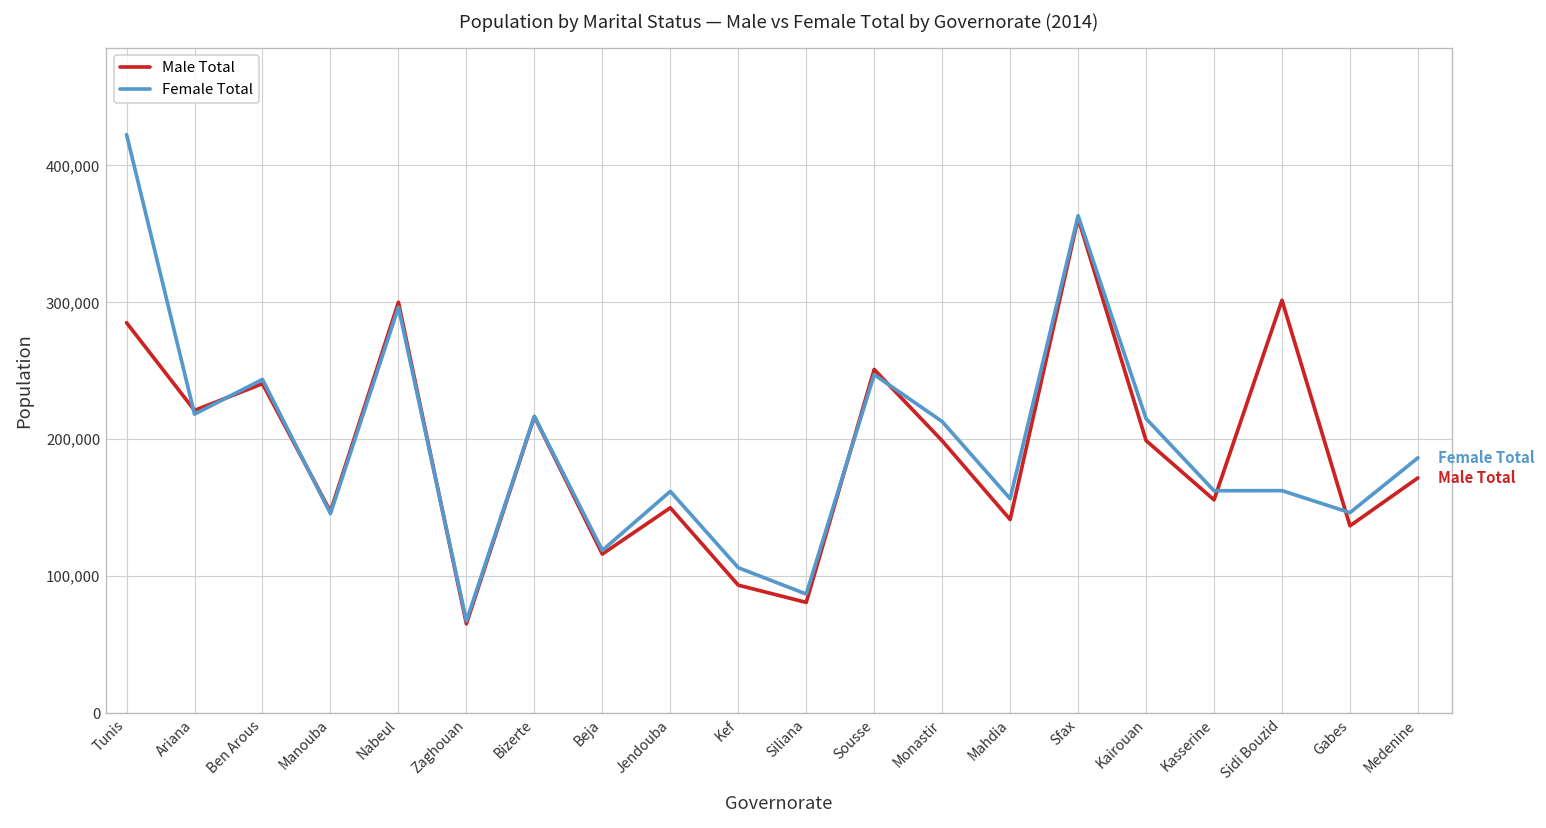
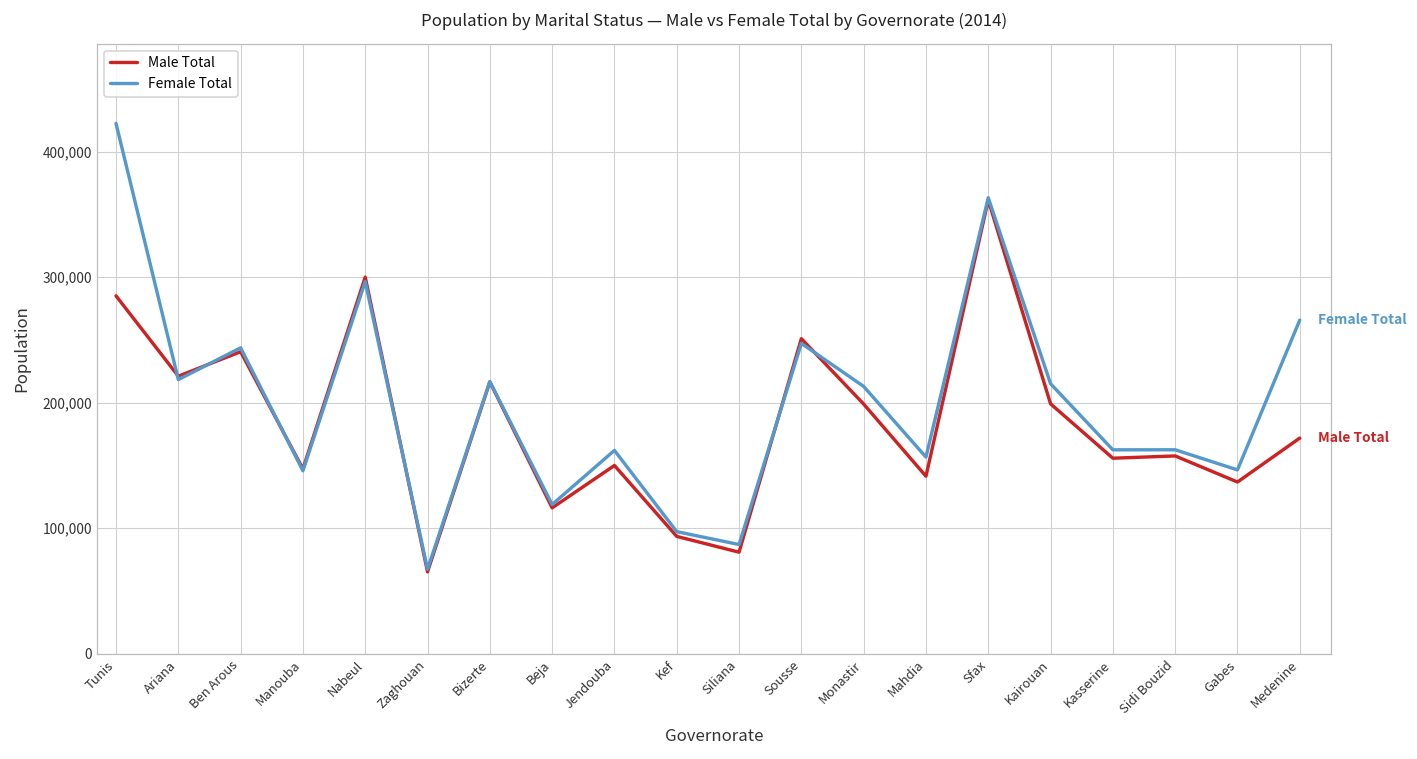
  {
    "Male Total": {
      "Tunis": "285,000",
      "Ariana": "221,000",
      "Ben Arous": "241,000",
      "Nabeul": "300,000",
      "Beja": "116,000",
      "Jendouba": "150,000",
      "Kef": "93,000",
      "Siliana": "81,000",
      "Sousse": "251,000",
      "Monastir": "199,000",
      "Mahdia": "141,000",
      "Kairouan": "199,000",
      "Kasserine": "156,000",
-     "Sidi Bouzid": "301,000",
+     "Sidi Bouzid": "158,000",
      "Gabes": "137,000",
      "Medenine": "172,000"
    },
    "Female Total": {
      "Tunis": "423,000",
      "Ariana": "218,000",
      "Ben Arous": "244,000",
      "Nabeul": "296,000",
      "Beja": "119,000",
      "Jendouba": "162,000",
-     "Kef": "106,000",
+     "Kef": "97,000",
      "Siliana": "87,000",
      "Sousse": "247,000",
      "Monastir": "213,000",
      "Mahdia": "157,000",
      "Kairouan": "215,000",
      "Kasserine": "162,000",
      "Sidi Bouzid": "162,000",
      "Gabes": "146,000",
-     "Medenine": "186,000"
+     "Medenine": "266,000"
    }
  }
